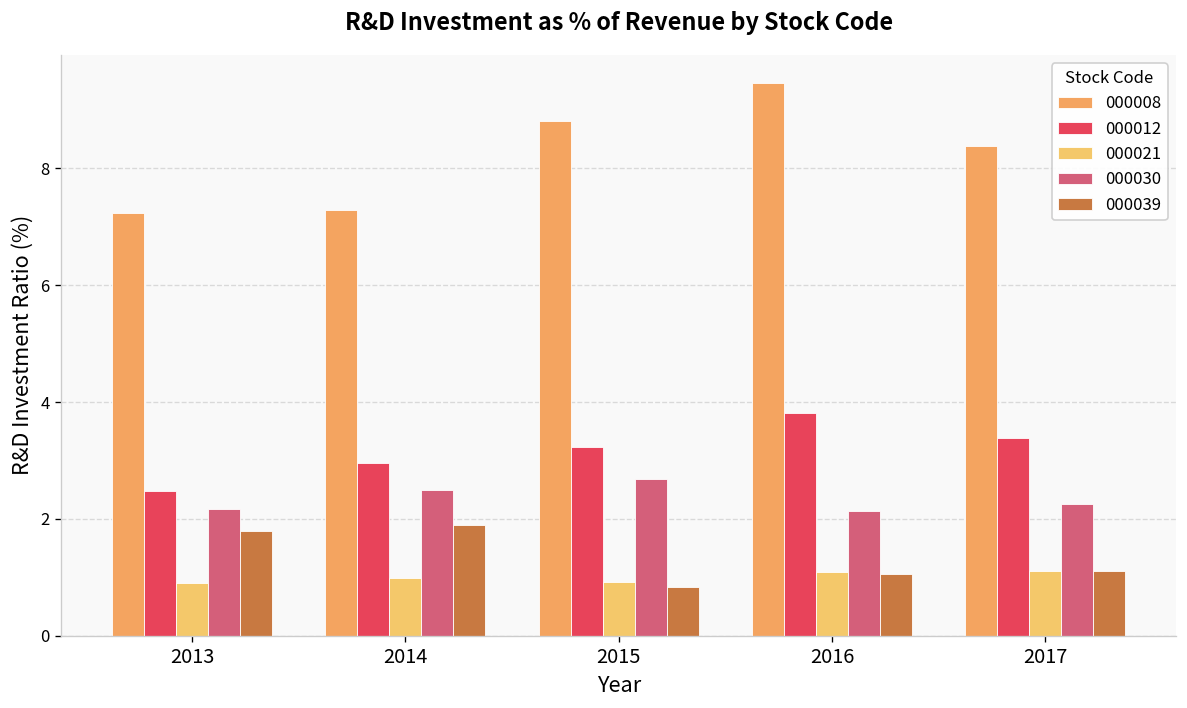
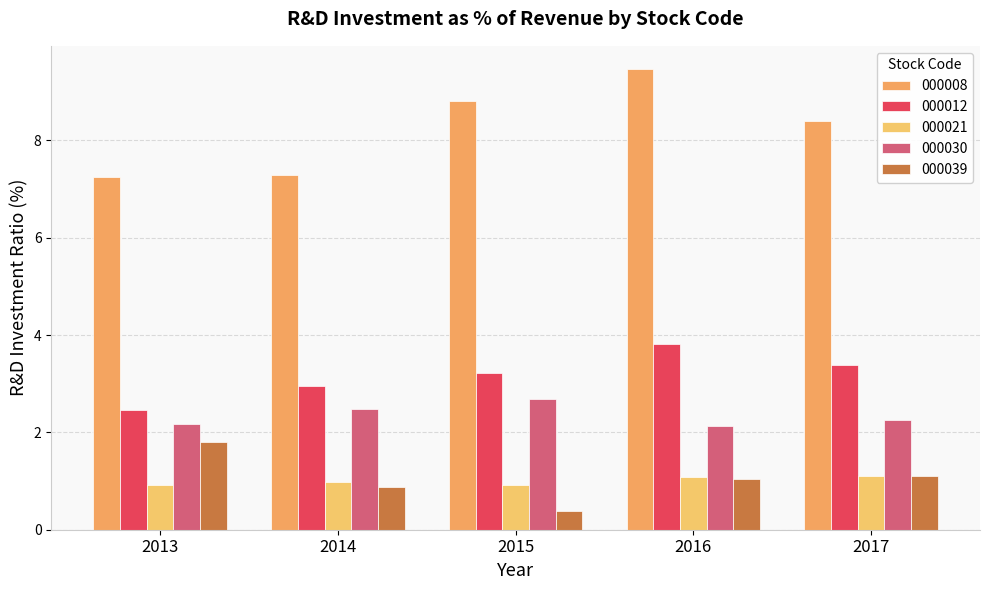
  {
    "000039": {
      "2013": 1.8,
-     "2014": 1.9,
-     "2015": 0.8,
+     "2014": 0.9,
+     "2015": 0.4,
      "2016": 1.1,
      "2017": 1.1
    }
  }
